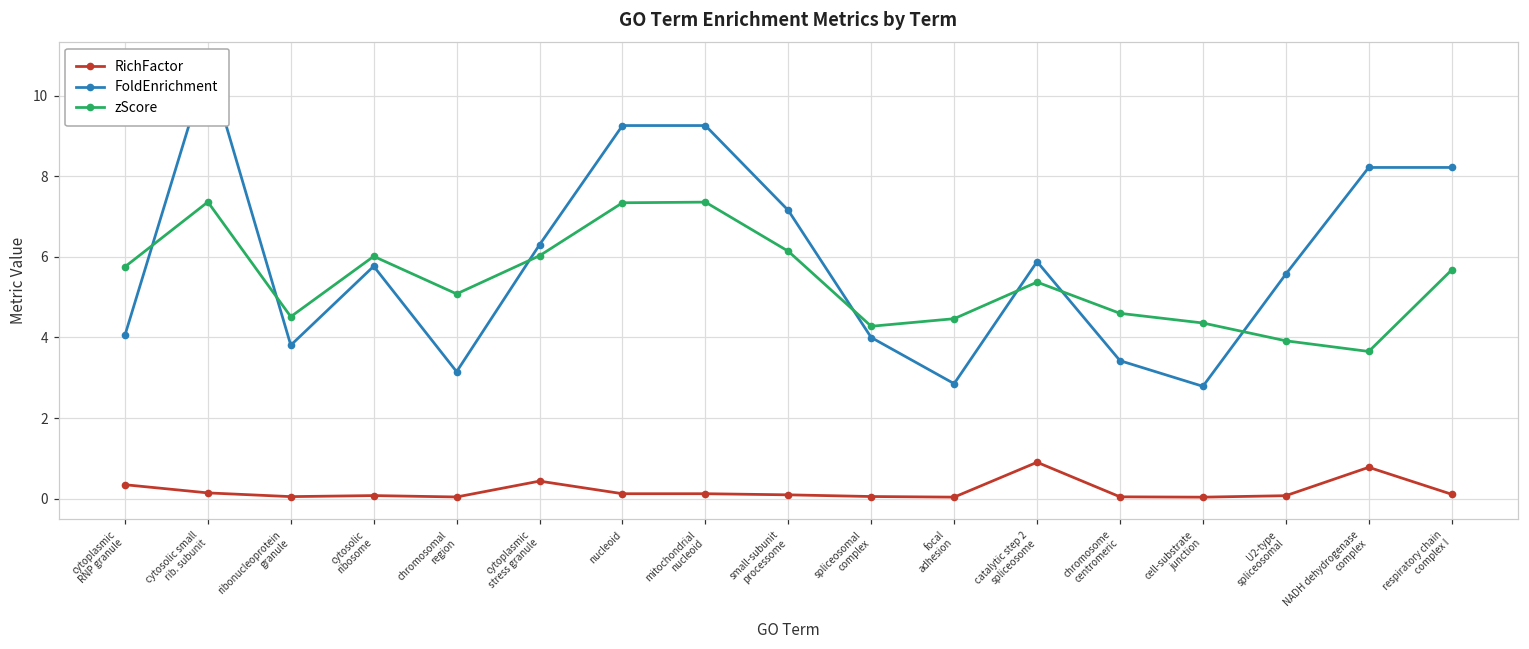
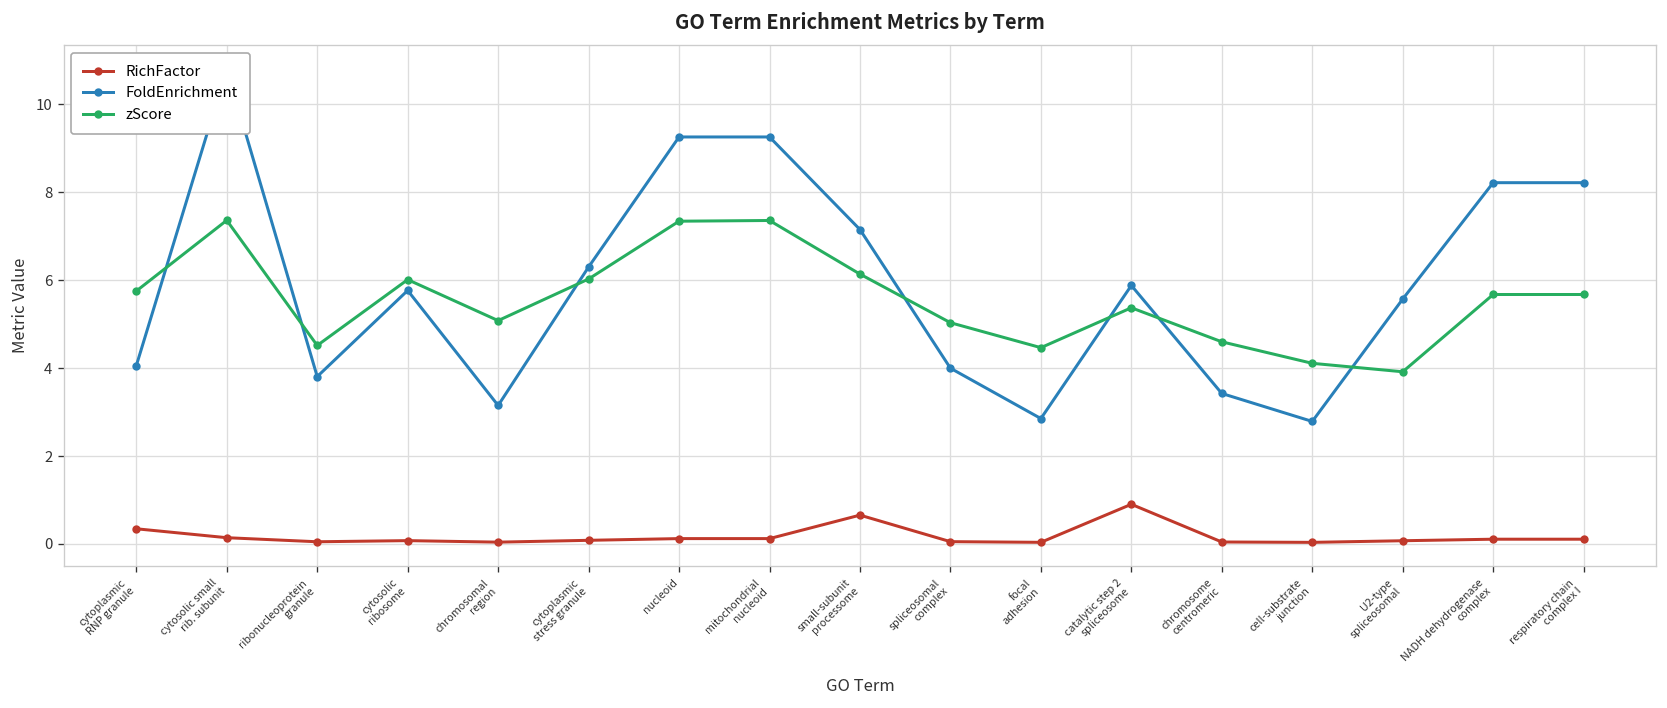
  {
    "RichFactor": {
      "cytoplasmic RNP granule": 0.3,
      "cytosolic small rib. subunit": 0.1,
      "ribonucleoprotein granule": 0.1,
      "cytosolic ribosome": 0.1,
      "chromosomal region": 0.0,
-     "cytoplasmic stress granule": 0.4,
+     "cytoplasmic stress granule": 0.1,
      "nucleoid": 0.1,
      "mitochondrial nucleoid": 0.1,
-     "small-subunit processome": 0.1,
+     "small-subunit processome": 0.7,
      "spliceosomal complex": 0.1,
      "focal adhesion": 0.0,
      "catalytic step 2 spliceosome": 0.9,
      "chromosome centromeric": 0.0,
      "cell-substrate junction": 0.0,
      "U2-type spliceosomal": 0.1,
-     "NADH dehydrogenase complex": 0.8,
+     "NADH dehydrogenase complex": 0.1,
      "respiratory chain complex I": 0.1
    },
    "FoldEnrichment": {
      "cytoplasmic RNP granule": 4.1,
      "ribonucleoprotein granule": 3.8,
      "cytosolic ribosome": 5.8,
      "chromosomal region": 3.1,
      "cytoplasmic stress granule": 6.3,
      "nucleoid": 9.3,
      "mitochondrial nucleoid": 9.3,
      "small-subunit processome": 7.2,
      "spliceosomal complex": 4.0,
      "focal adhesion": 2.9,
      "catalytic step 2 spliceosome": 5.9,
      "chromosome centromeric": 3.4,
      "cell-substrate junction": 2.8,
      "U2-type spliceosomal": 5.6,
      "NADH dehydrogenase complex": 8.2,
      "respiratory chain complex I": 8.2
    },
    "zScore": {
      "cytoplasmic RNP granule": 5.8,
      "cytosolic small rib. subunit": 7.4,
      "ribonucleoprotein granule": 4.5,
      "cytosolic ribosome": 6.0,
      "chromosomal region": 5.1,
      "cytoplasmic stress granule": 6.0,
      "nucleoid": 7.3,
      "mitochondrial nucleoid": 7.4,
      "small-subunit processome": 6.1,
-     "spliceosomal complex": 4.3,
+     "spliceosomal complex": 5.0,
      "focal adhesion": 4.5,
      "catalytic step 2 spliceosome": 5.4,
      "chromosome centromeric": 4.6,
-     "cell-substrate junction": 4.4,
+     "cell-substrate junction": 4.1,
      "U2-type spliceosomal": 3.9,
-     "NADH dehydrogenase complex": 3.7,
+     "NADH dehydrogenase complex": 5.7,
      "respiratory chain complex I": 5.7
    }
  }
